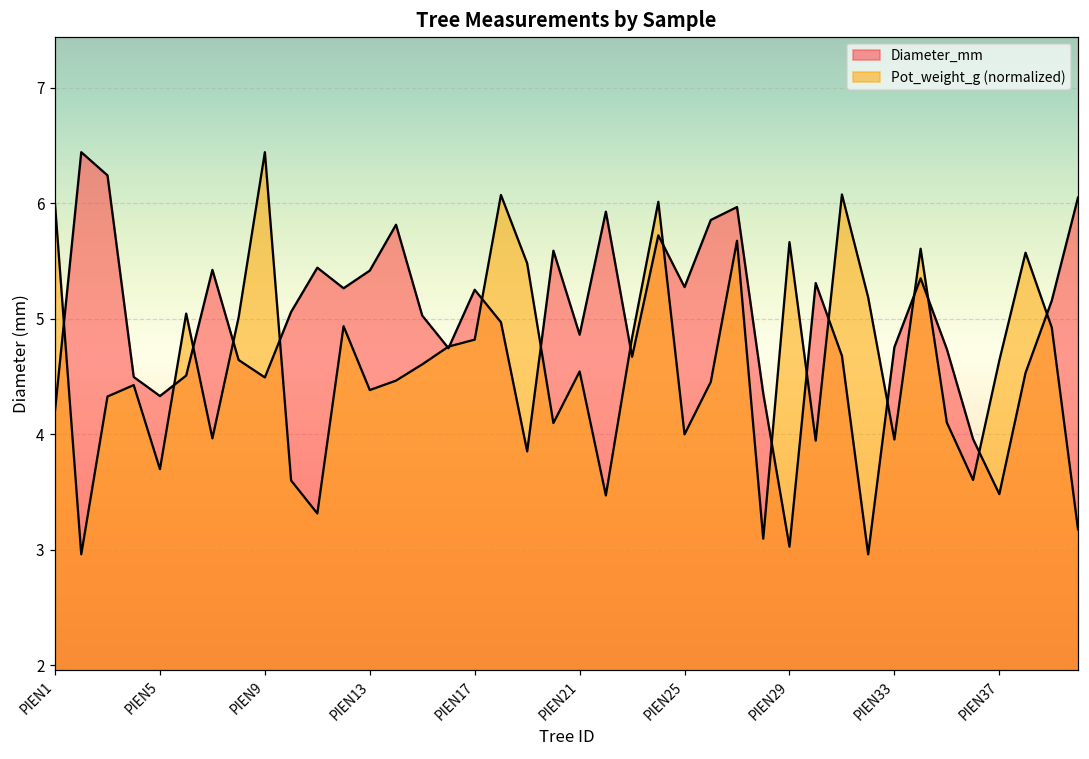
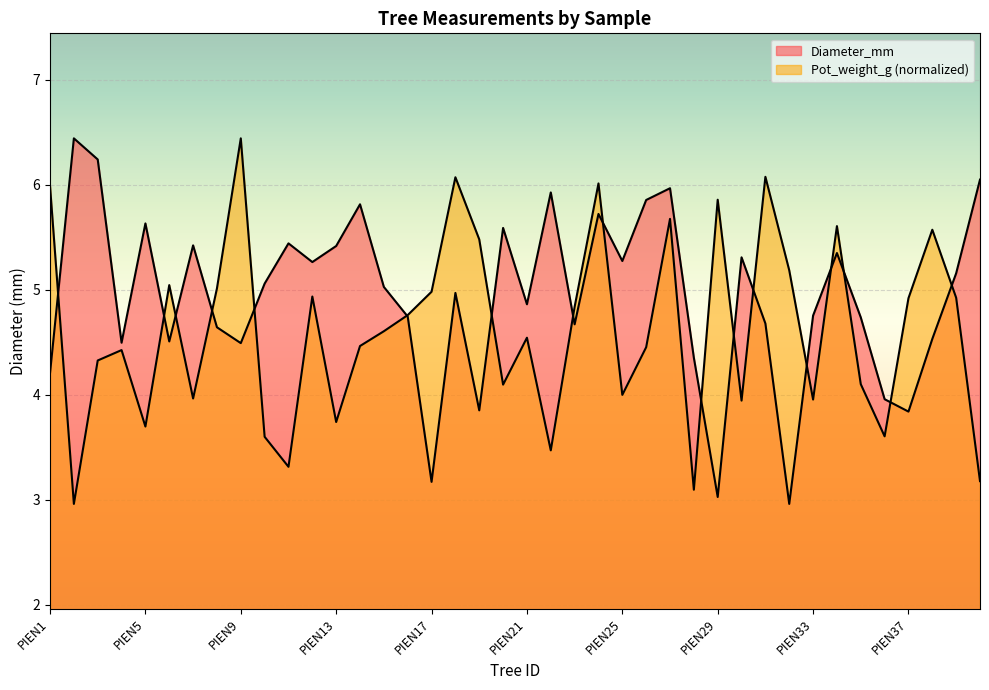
  {
    "Diameter_mm": {
      "PIEN1": 4.21,
-     "PIEN5": 4.33,
+     "PIEN5": 5.63,
      "PIEN9": 4.49,
      "PIEN13": 5.42,
-     "PIEN17": 5.25,
+     "PIEN17": 3.17,
      "PIEN21": 4.86,
      "PIEN25": 5.27,
      "PIEN29": 3.03,
      "PIEN33": 4.75,
-     "PIEN37": 3.48
+     "PIEN37": 3.84
    },
    "Pot_weight_g (normalized)": {
      "PIEN1": 5.99,
      "PIEN5": 3.70,
      "PIEN9": 6.44,
-     "PIEN13": 4.38,
-     "PIEN17": 4.82,
+     "PIEN13": 3.74,
+     "PIEN17": 4.98,
      "PIEN21": 4.54,
      "PIEN25": 4.00,
-     "PIEN29": 5.66,
+     "PIEN29": 5.86,
      "PIEN33": 3.95,
-     "PIEN37": 4.64
+     "PIEN37": 4.92
    }
  }
